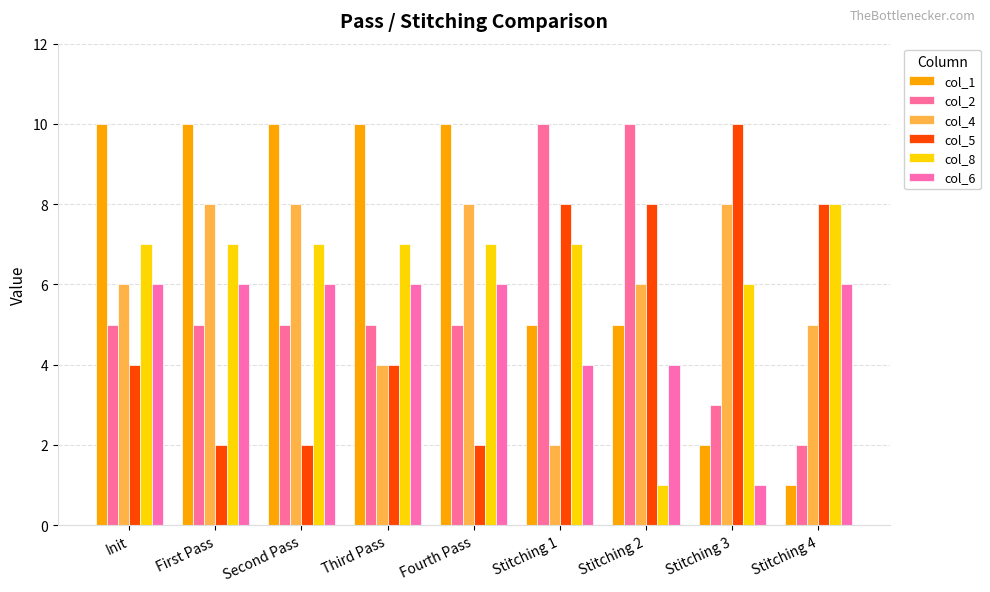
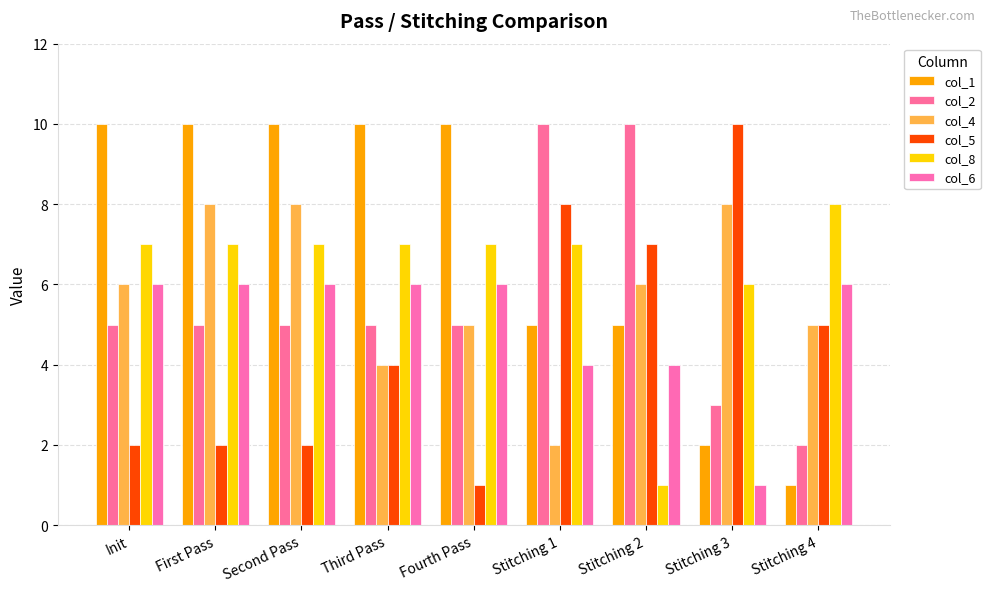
  {
    "col_4": {
      "Init": 6,
      "First Pass": 8,
      "Second Pass": 8,
      "Third Pass": 4,
-     "Fourth Pass": 8,
+     "Fourth Pass": 5,
      "Stitching 1": 2,
      "Stitching 2": 6,
      "Stitching 3": 8,
      "Stitching 4": 5
    },
    "col_5": {
-     "Init": 4,
+     "Init": 2,
      "First Pass": 2,
      "Second Pass": 2,
      "Third Pass": 4,
-     "Fourth Pass": 2,
+     "Fourth Pass": 1,
      "Stitching 1": 8,
-     "Stitching 2": 8,
+     "Stitching 2": 7,
      "Stitching 3": 10,
-     "Stitching 4": 8
+     "Stitching 4": 5
    }
  }
